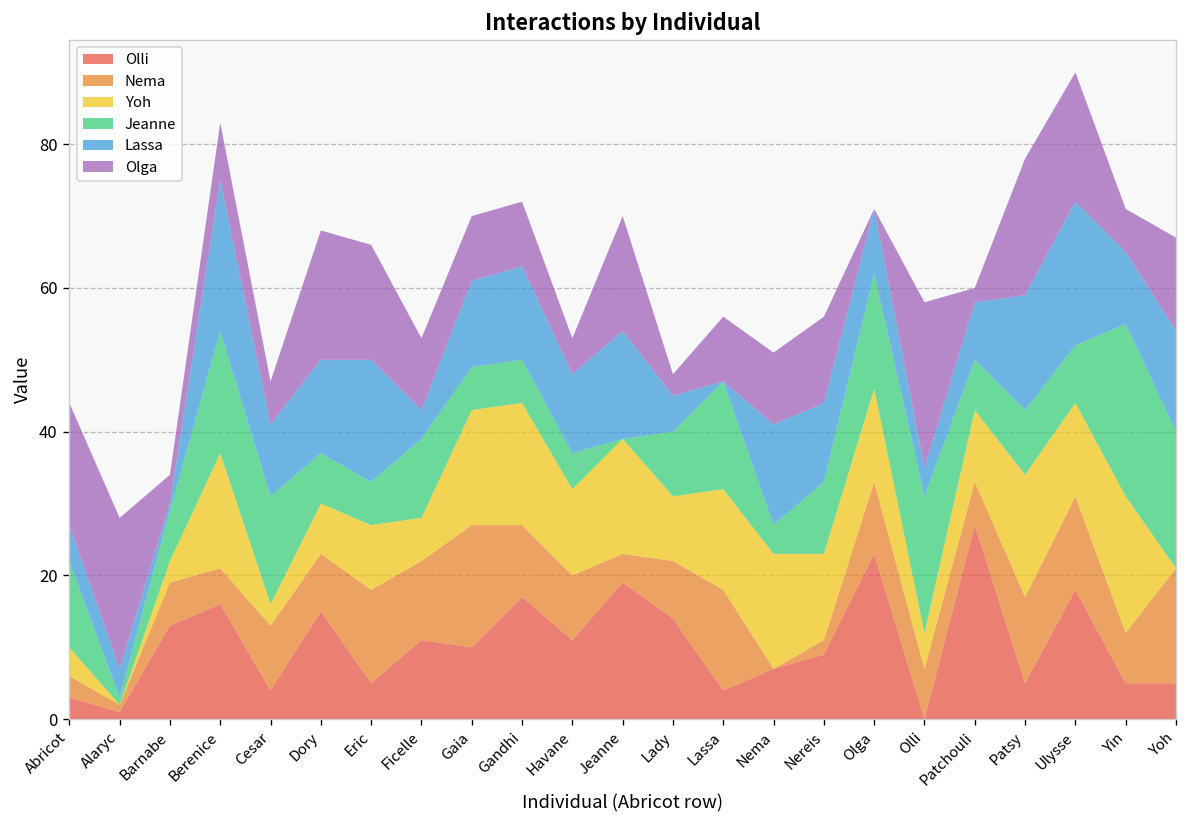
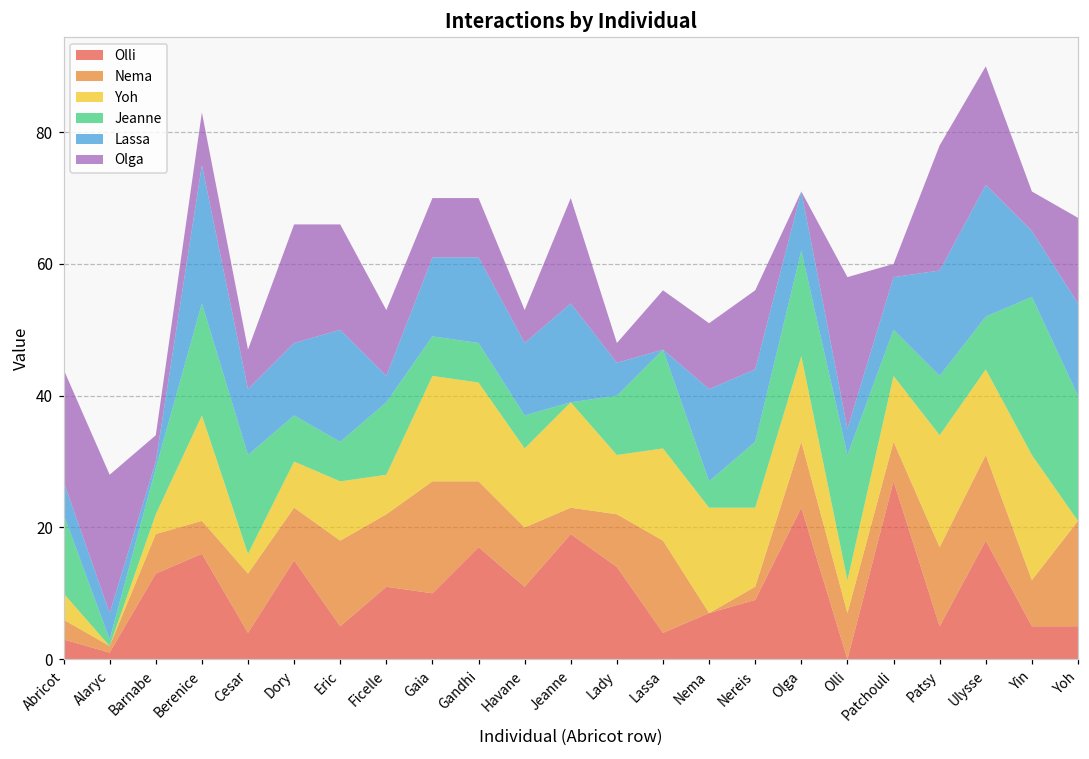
  {
    "Yoh": {
      "Abricot": 4,
      "Barnabe": 3,
      "Berenice": 16,
      "Cesar": 3,
      "Dory": 7,
      "Eric": 9,
      "Ficelle": 6,
      "Gaia": 16,
-     "Gandhi": 17,
+     "Gandhi": 15,
      "Havane": 12,
      "Lady": 9,
      "Lassa": 14,
      "Nema": 16,
      "Nereis": 12,
      "Olga": 13,
      "Olli": 5,
      "Patchouli": 10,
      "Patsy": 17,
      "Ulysse": 13,
      "Yin": 19
    },
    "Jeanne": {
      "Abricot": 12,
      "Alaryc": 1,
      "Barnabe": 7,
      "Berenice": 17,
      "Cesar": 15,
      "Dory": 7,
      "Eric": 6,
      "Ficelle": 11,
      "Gaia": 6,
      "Gandhi": 6,
      "Havane": 5,
      "Lady": 9,
      "Nema": 4,
      "Nereis": 10,
      "Olga": 16,
      "Olli": 19,
      "Patchouli": 7,
      "Patsy": 9,
      "Ulysse": 8,
      "Yin": 24,
      "Yoh": 19
    },
    "Lassa": {
      "Abricot": 5,
      "Alaryc": 4,
      "Barnabe": 1,
      "Berenice": 21,
      "Cesar": 10,
-     "Dory": 13,
+     "Dory": 11,
      "Eric": 17,
      "Ficelle": 4,
      "Gaia": 12,
      "Gandhi": 13,
      "Havane": 11,
      "Jeanne": 15,
      "Lady": 5,
      "Nema": 14,
      "Nereis": 11,
      "Olli": 4,
      "Patchouli": 8,
      "Patsy": 16,
      "Ulysse": 20,
      "Yin": 10,
      "Yoh": 14
    },
    "Olga": {
      "Abricot": 17,
      "Alaryc": 21,
      "Barnabe": 4,
      "Berenice": 8,
      "Cesar": 6,
      "Dory": 18,
      "Eric": 16,
      "Ficelle": 10,
      "Gaia": 9,
      "Gandhi": 9,
      "Havane": 5,
      "Jeanne": 16,
      "Lady": 3,
      "Lassa": 9,
      "Nema": 10,
      "Nereis": 12,
      "Olli": 23,
      "Patchouli": 2,
      "Patsy": 19,
      "Ulysse": 18,
      "Yin": 6,
      "Yoh": 13
    }
  }
